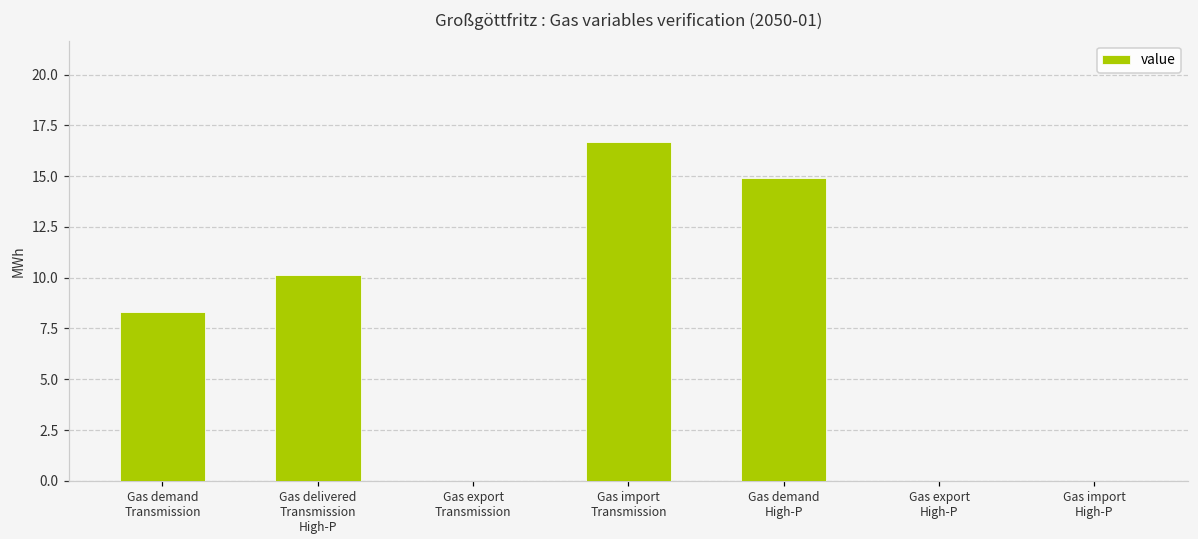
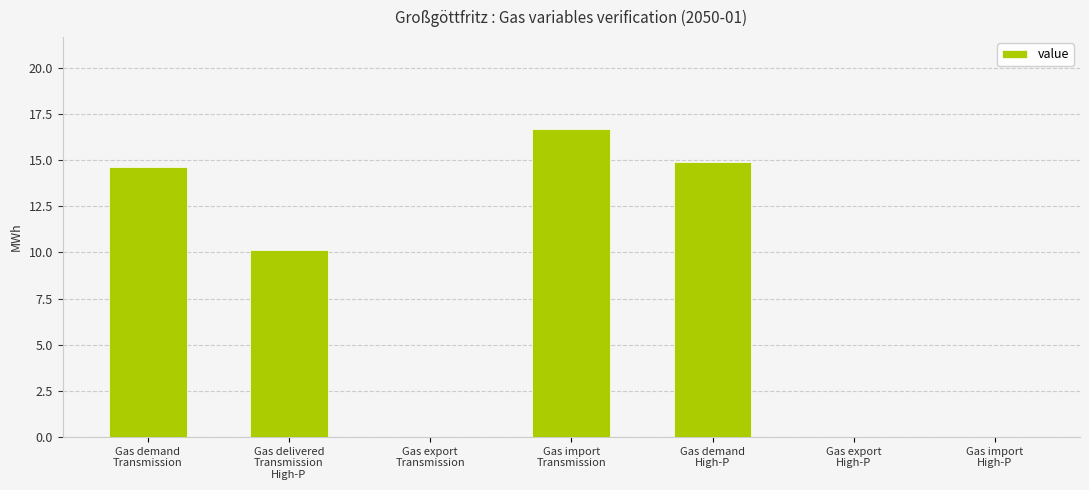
  {
-   "Gas demand Transmission": 8.3,
+   "Gas demand Transmission": 14.6,
    "Gas delivered Transmission High-P": 10.1,
    "Gas export Transmission": 0.0,
    "Gas import Transmission": 16.7,
    "Gas demand High-P": 14.9,
    "Gas export High-P": 0.0,
    "Gas import High-P": 0.0
  }
